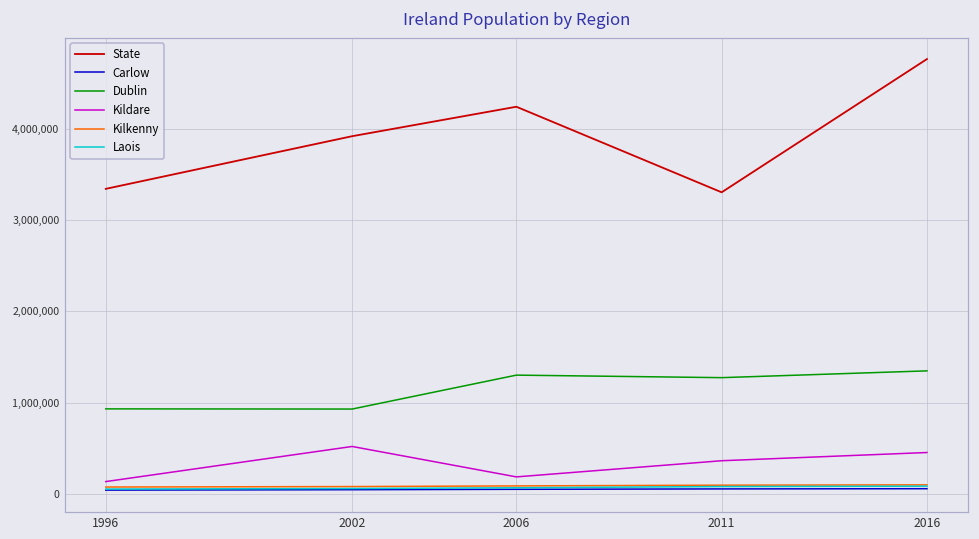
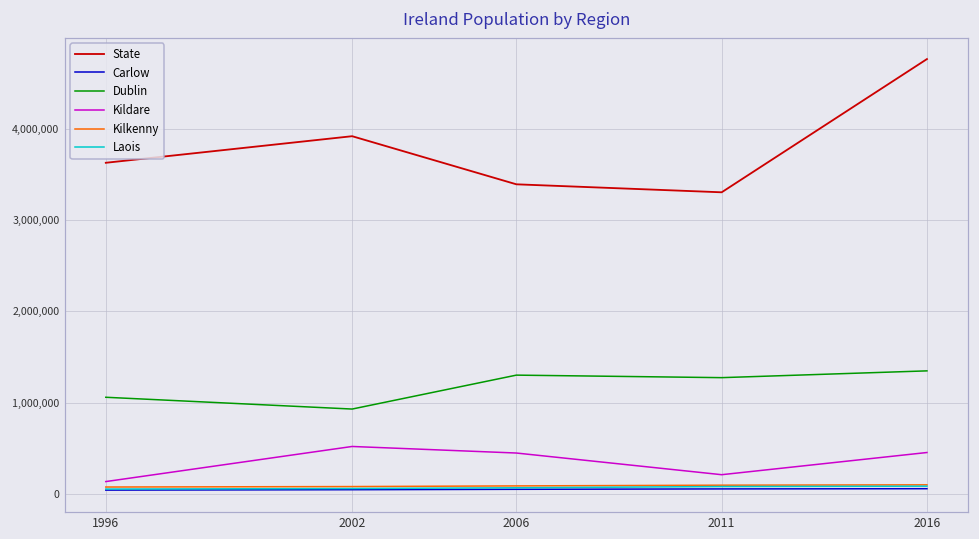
  {
    "State": {
-     "1996": "3,300,000",
+     "1996": "3,600,000",
      "2002": "3,900,000",
-     "2006": "4,200,000",
+     "2006": "3,400,000",
      "2011": "3,300,000",
      "2016": "4,800,000"
    },
    "Dublin": {
-     "1996": "900,000",
+     "1996": "1,100,000",
      "2002": "900,000",
      "2006": "1,300,000",
      "2011": "1,300,000",
      "2016": "1,300,000"
    },
    "Kildare": {
      "1996": "100,000",
      "2002": "500,000",
-     "2006": "200,000",
-     "2011": "400,000",
+     "2006": "400,000",
+     "2011": "200,000",
      "2016": "500,000"
    }
  }
